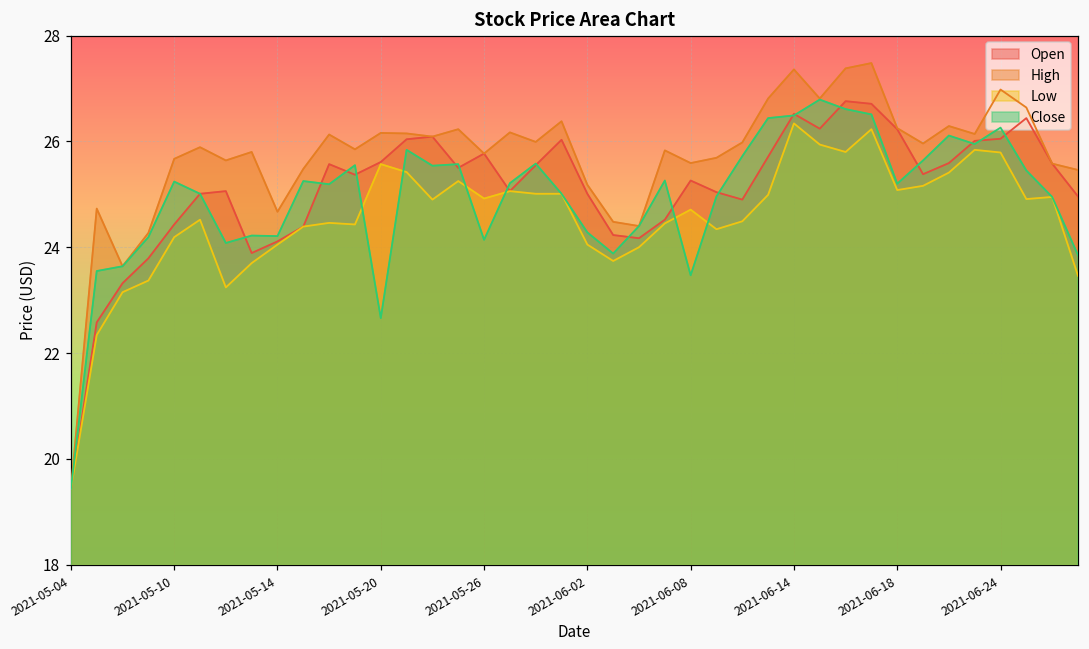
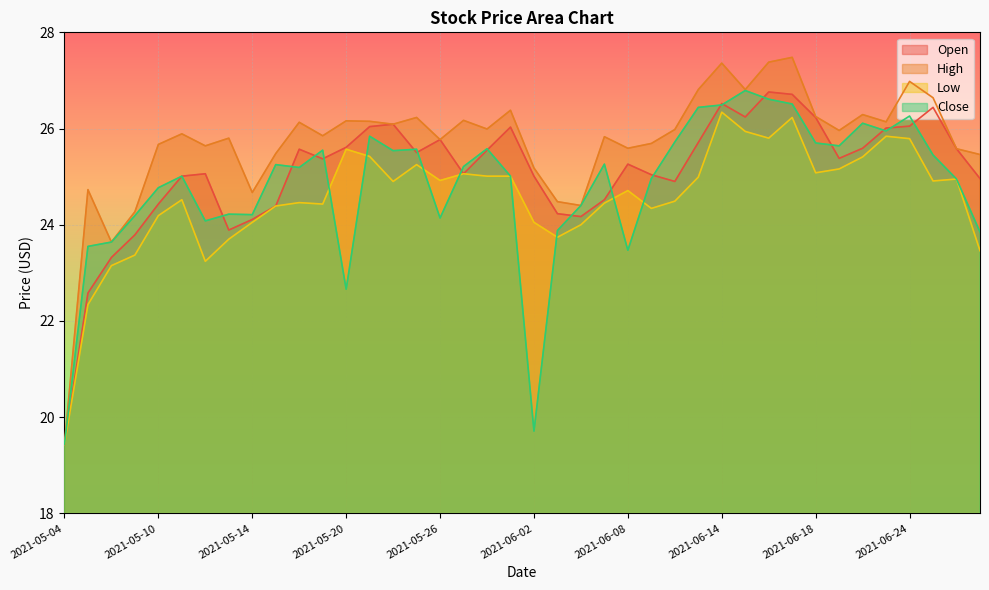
  {
    "Close": {
-     "2021-05-10": 25.2,
+     "2021-05-10": 24.8,
      "2021-05-14": 24.2,
      "2021-05-20": 22.7,
      "2021-05-26": 24.1,
-     "2021-06-02": 24.3,
+     "2021-06-02": 19.7,
      "2021-06-08": 23.5,
-     "2021-06-18": 25.2
+     "2021-06-18": 25.7
    }
  }
